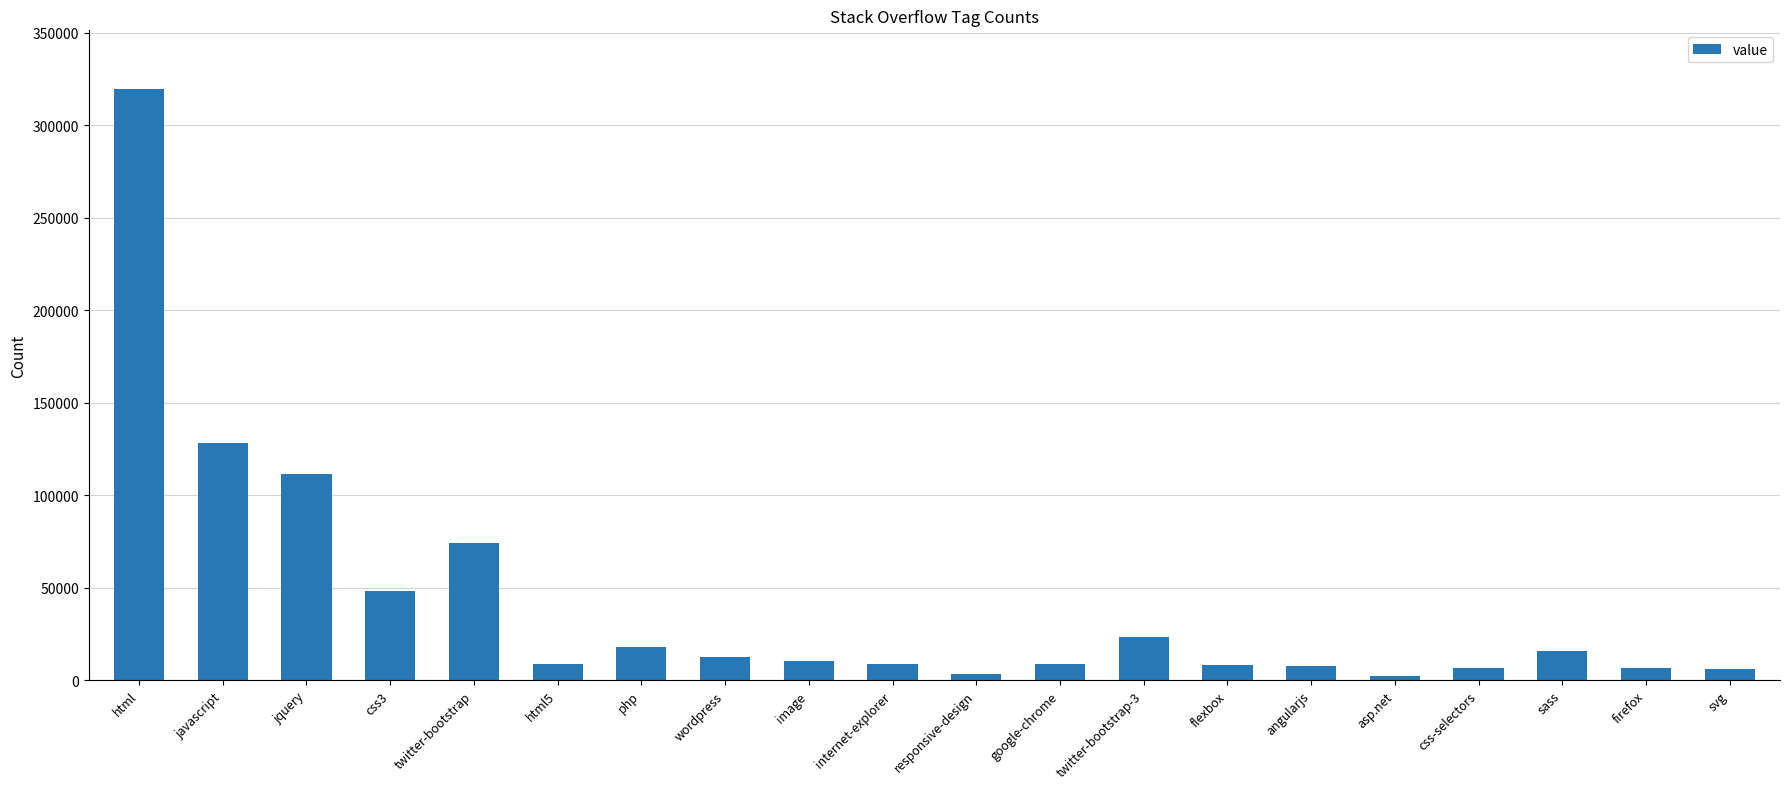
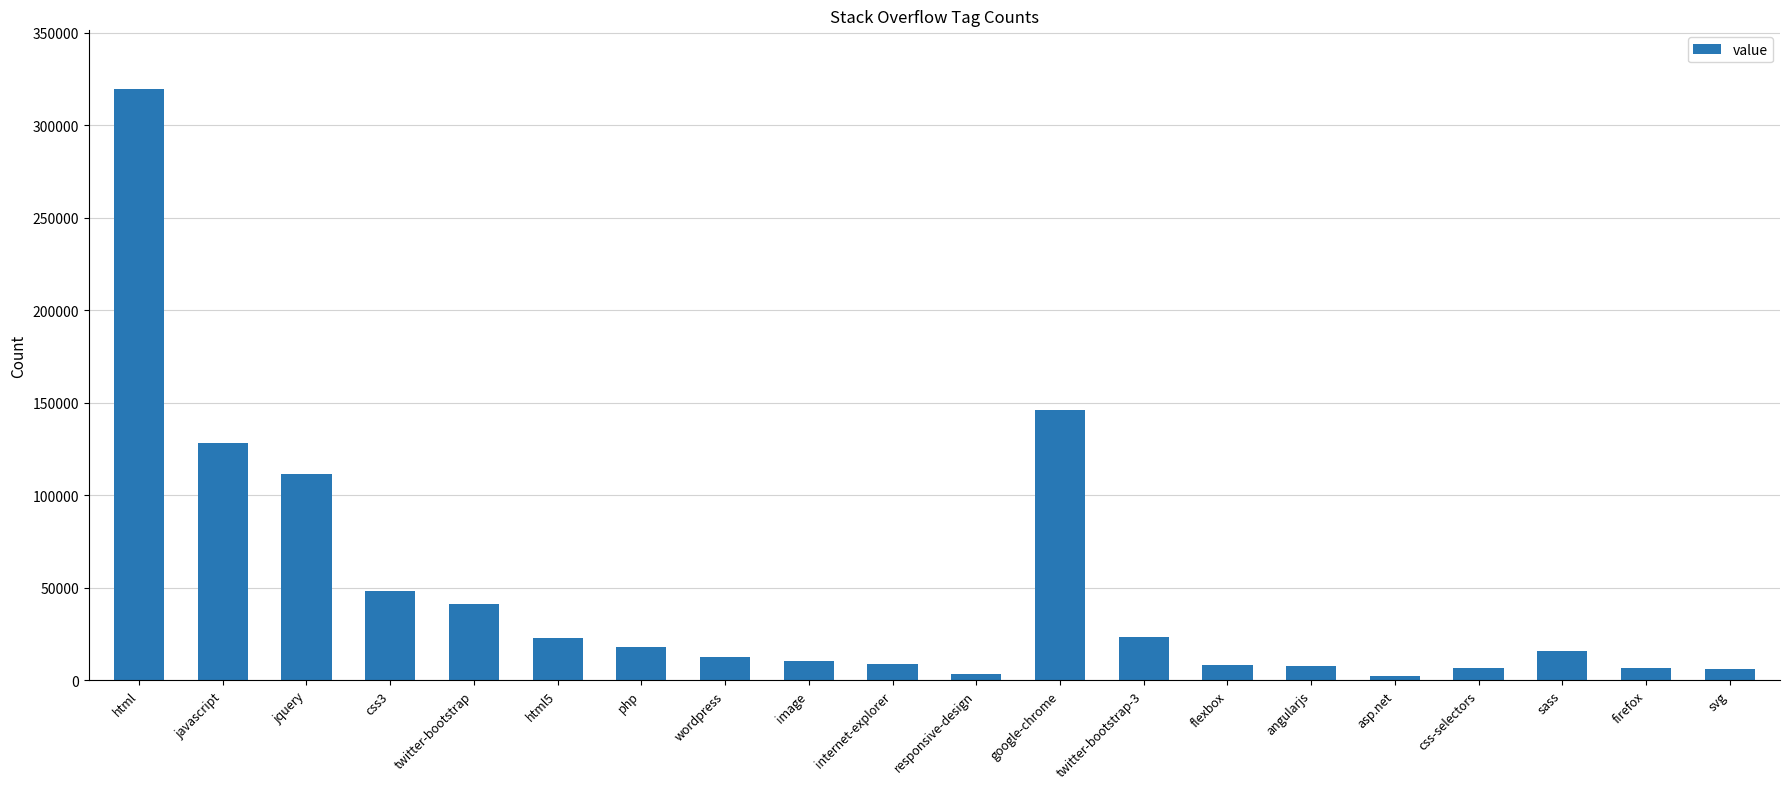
  {
    "html": 319000,
    "javascript": 128000,
    "jquery": 112000,
    "css3": 48000,
-   "twitter-bootstrap": 74000,
-   "html5": 9000,
+   "twitter-bootstrap": 41000,
+   "html5": 23000,
    "php": 18000,
    "wordpress": 12000,
    "image": 10000,
    "internet-explorer": 9000,
    "responsive-design": 3000,
-   "google-chrome": 9000,
+   "google-chrome": 146000,
    "twitter-bootstrap-3": 23000,
    "flexbox": 8000,
    "angularjs": 8000,
    "asp.net": 2000,
    "css-selectors": 7000,
    "sass": 16000,
    "firefox": 6000,
    "svg": 6000
  }
